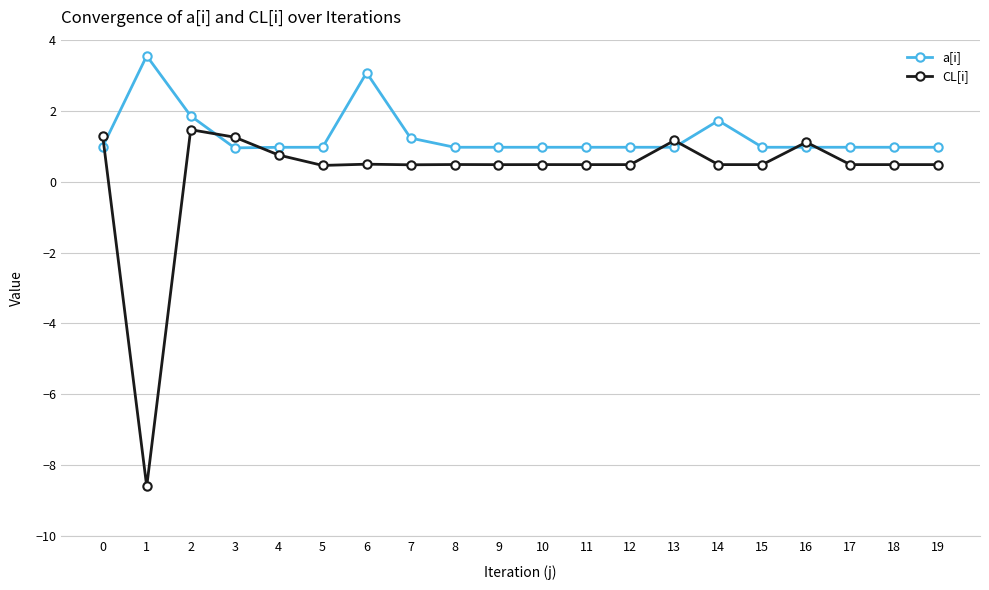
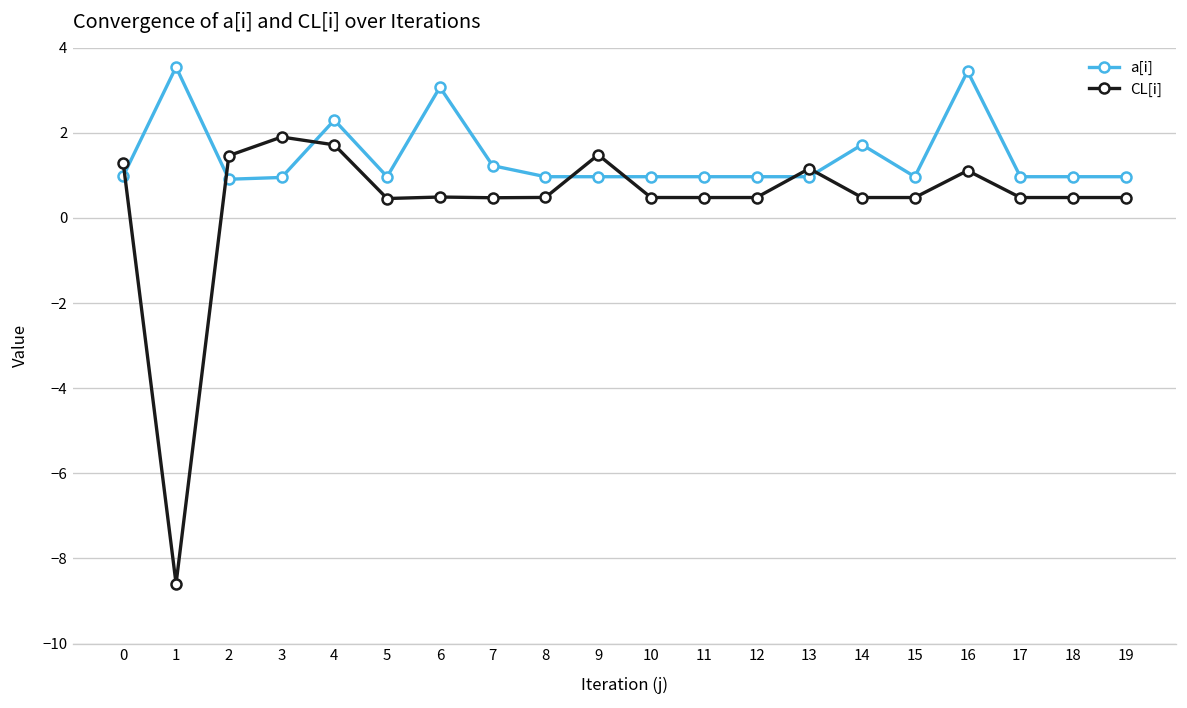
  {
    "a[i]": {
      "0": 1.0,
      "1": 3.5,
-     "2": 1.8,
+     "2": 0.9,
      "3": 0.9,
-     "4": 1.0,
+     "4": 2.3,
      "5": 1.0,
      "6": 3.1,
      "7": 1.2,
      "8": 1.0,
      "9": 1.0,
      "10": 1.0,
      "11": 1.0,
      "12": 1.0,
      "13": 1.0,
      "14": 1.7,
      "15": 1.0,
-     "16": 1.0,
+     "16": 3.4,
      "17": 1.0,
      "18": 1.0,
      "19": 1.0
    },
    "CL[i]": {
      "0": 1.3,
      "1": -8.6,
      "2": 1.5,
-     "3": 1.3,
-     "4": 0.7,
+     "3": 1.9,
+     "4": 1.7,
      "5": 0.5,
      "6": 0.5,
      "7": 0.5,
      "8": 0.5,
-     "9": 0.5,
+     "9": 1.5,
      "10": 0.5,
      "11": 0.5,
      "12": 0.5,
      "13": 1.2,
      "14": 0.5,
      "15": 0.5,
      "16": 1.1,
      "17": 0.5,
      "18": 0.5,
      "19": 0.5
    }
  }
